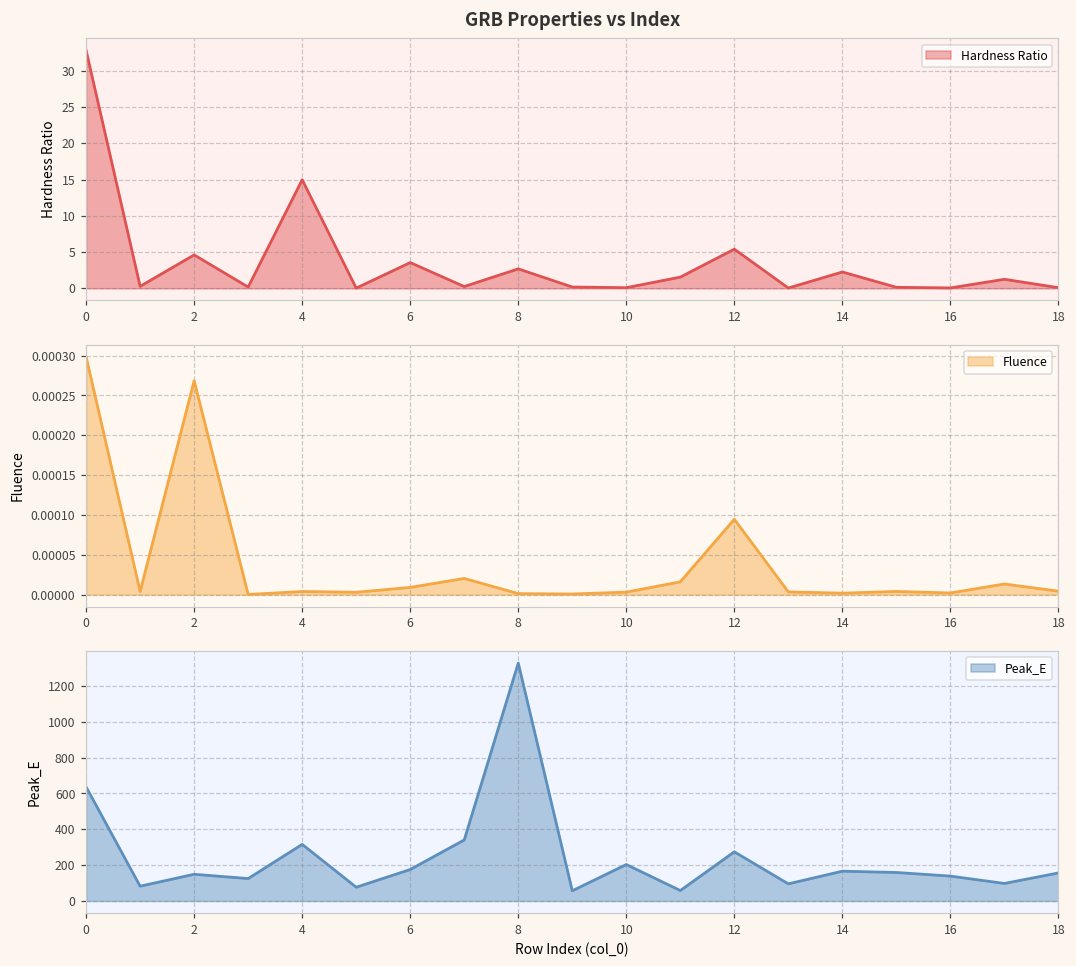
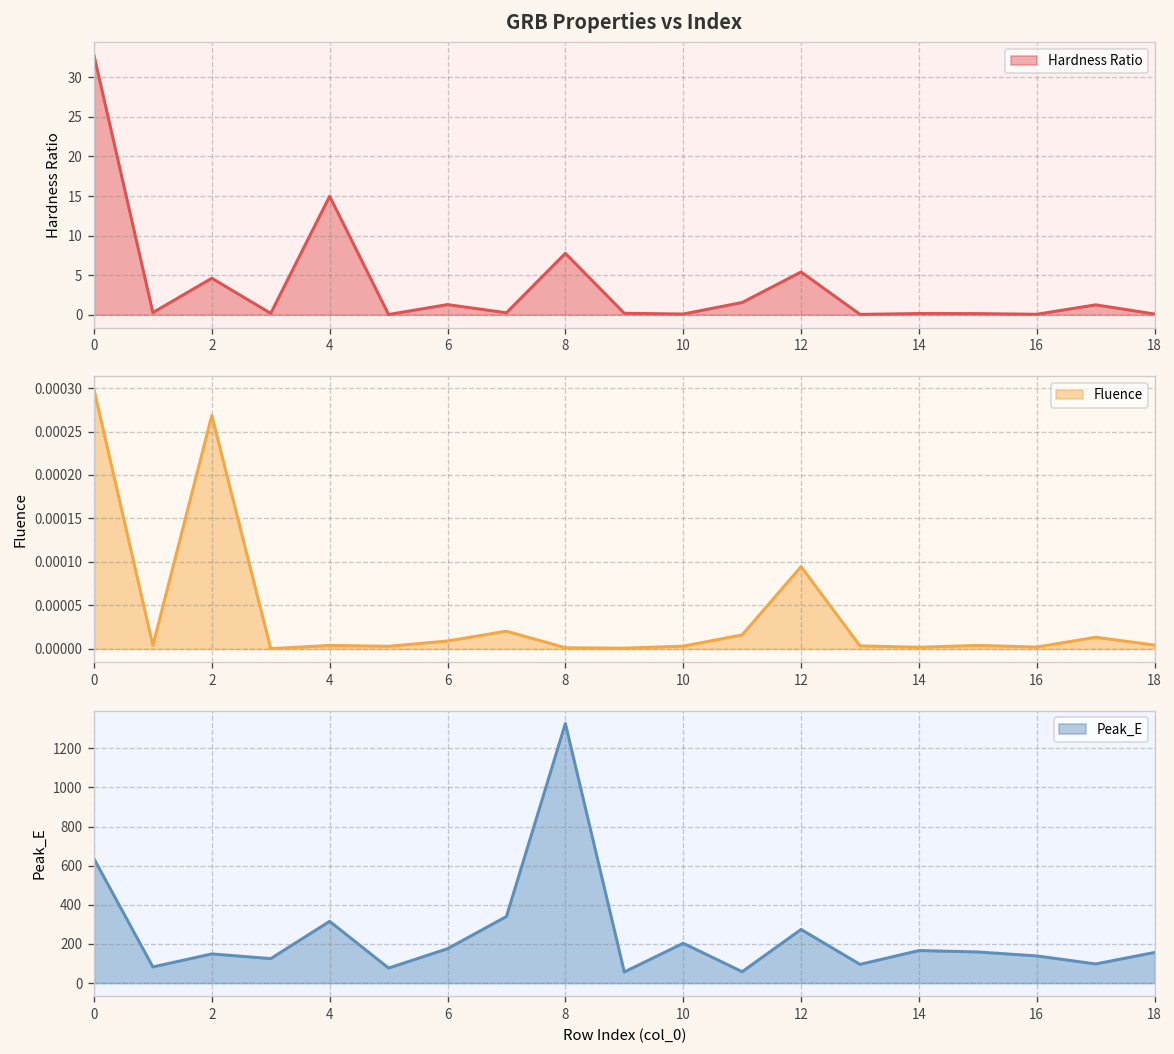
  {
    "GRB Properties vs Index": {
      "0": 33,
      "2": 5,
      "4": 15,
-     "6": 4,
-     "8": 3,
+     "6": 1,
+     "8": 8,
      "10": 0,
      "12": 5,
-     "14": 2,
+     "14": 0,
      "16": 0,
      "18": 0
    }
  }
